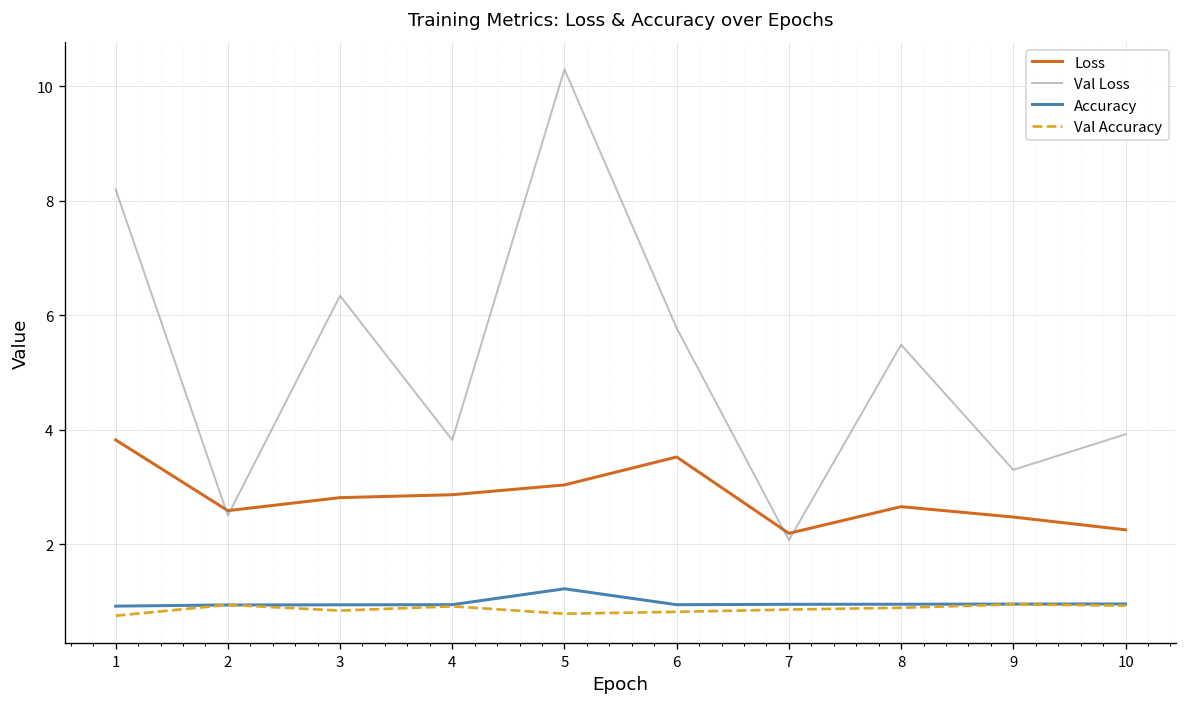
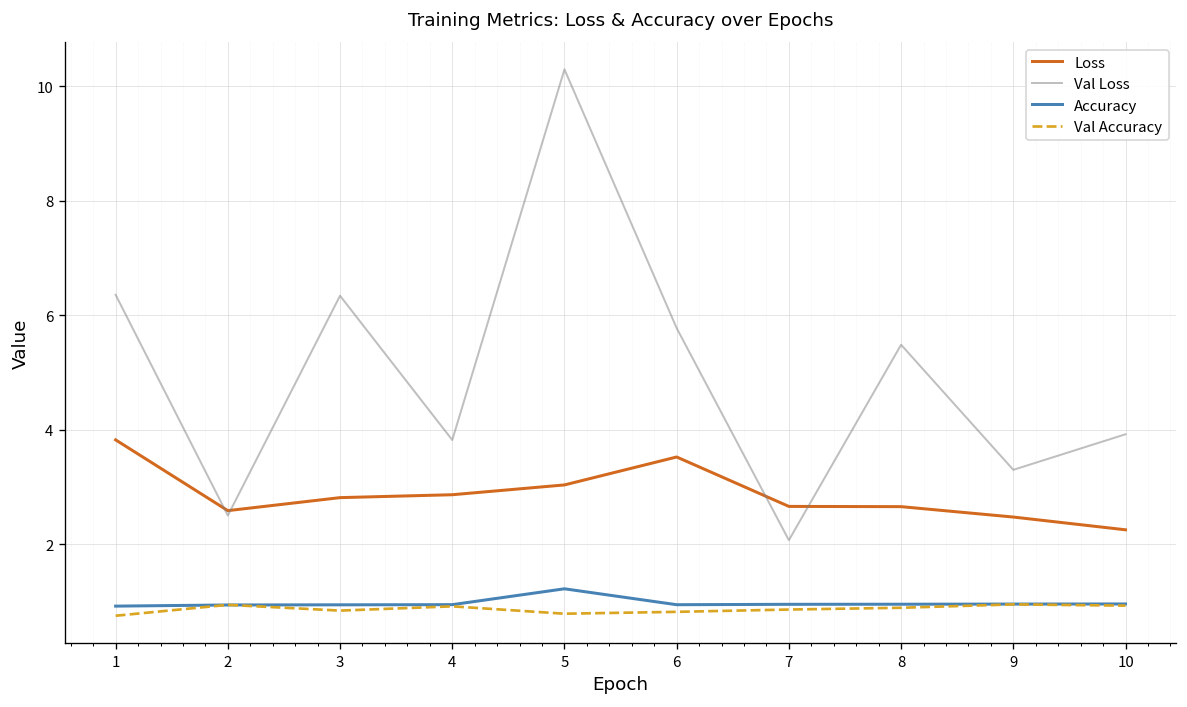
  {
    "Loss": {
      "1": 3.8,
      "2": 2.6,
      "3": 2.8,
      "4": 2.9,
      "5": 3.0,
      "6": 3.5,
-     "7": 2.2,
+     "7": 2.7,
      "8": 2.7,
      "9": 2.5,
      "10": 2.2
    },
    "Val Loss": {
-     "1": 8.2,
+     "1": 6.4,
      "2": 2.5,
      "3": 6.3,
      "4": 3.8,
      "5": 10.3,
      "6": 5.8,
      "7": 2.1,
      "8": 5.5,
      "9": 3.3,
      "10": 3.9
    },
    "Accuracy": {
      "1": 0.9,
      "3": 0.9,
      "5": 1.2,
      "6": 0.9,
      "7": 0.9,
      "8": 0.9
    },
    "Val Accuracy": {
      "1": 0.7,
      "3": 0.8,
      "5": 0.8,
      "6": 0.8,
      "7": 0.9,
      "8": 0.9
    }
  }
